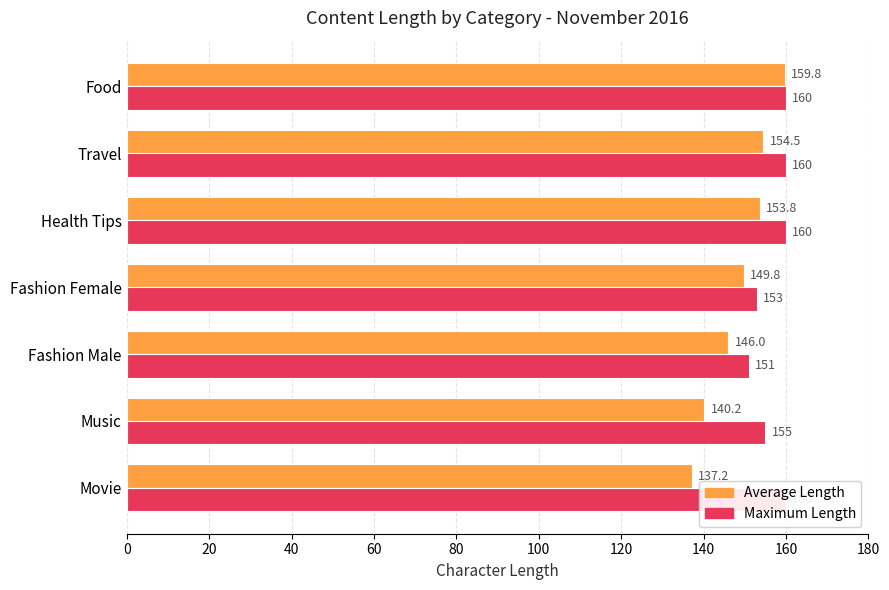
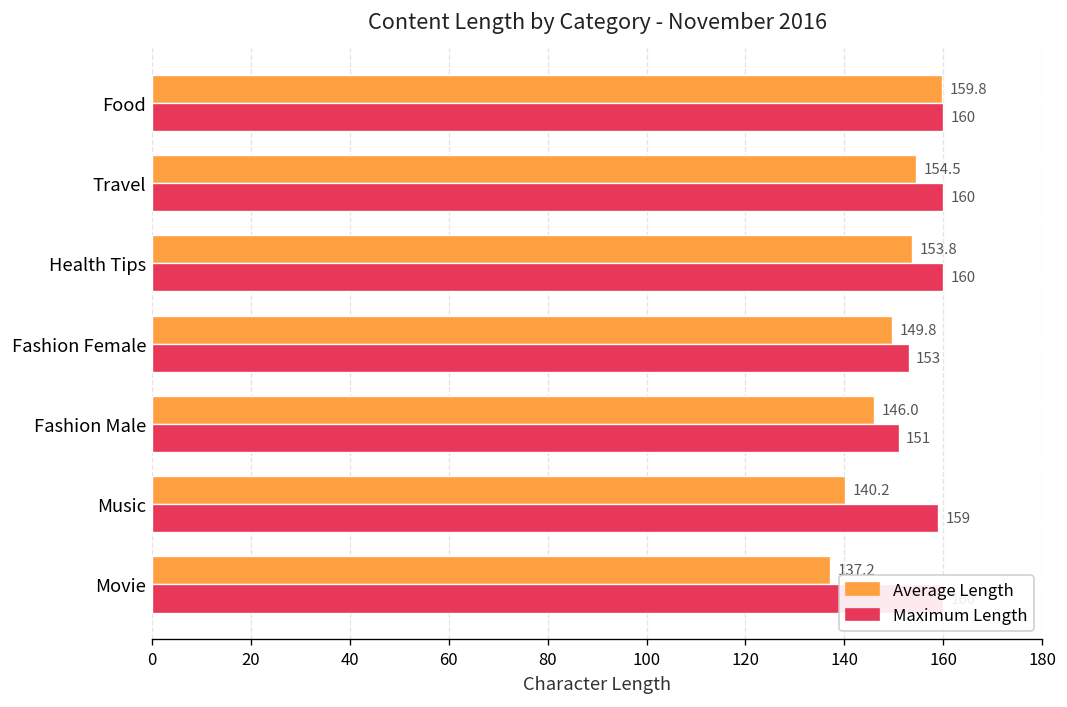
  {
    "Average Length": {
      "Food": 159.8,
      "Travel": 154.5,
      "Health Tips": 153.8,
      "Fashion Female": 149.8,
      "Fashion Male": 146.0,
      "Music": 140.2
    },
    "Maximum Length": {
      "Food": 160,
      "Travel": 160,
      "Health Tips": 160,
      "Fashion Female": 153,
      "Fashion Male": 151,
-     "Music": 155
+     "Music": 159
    }
  }
